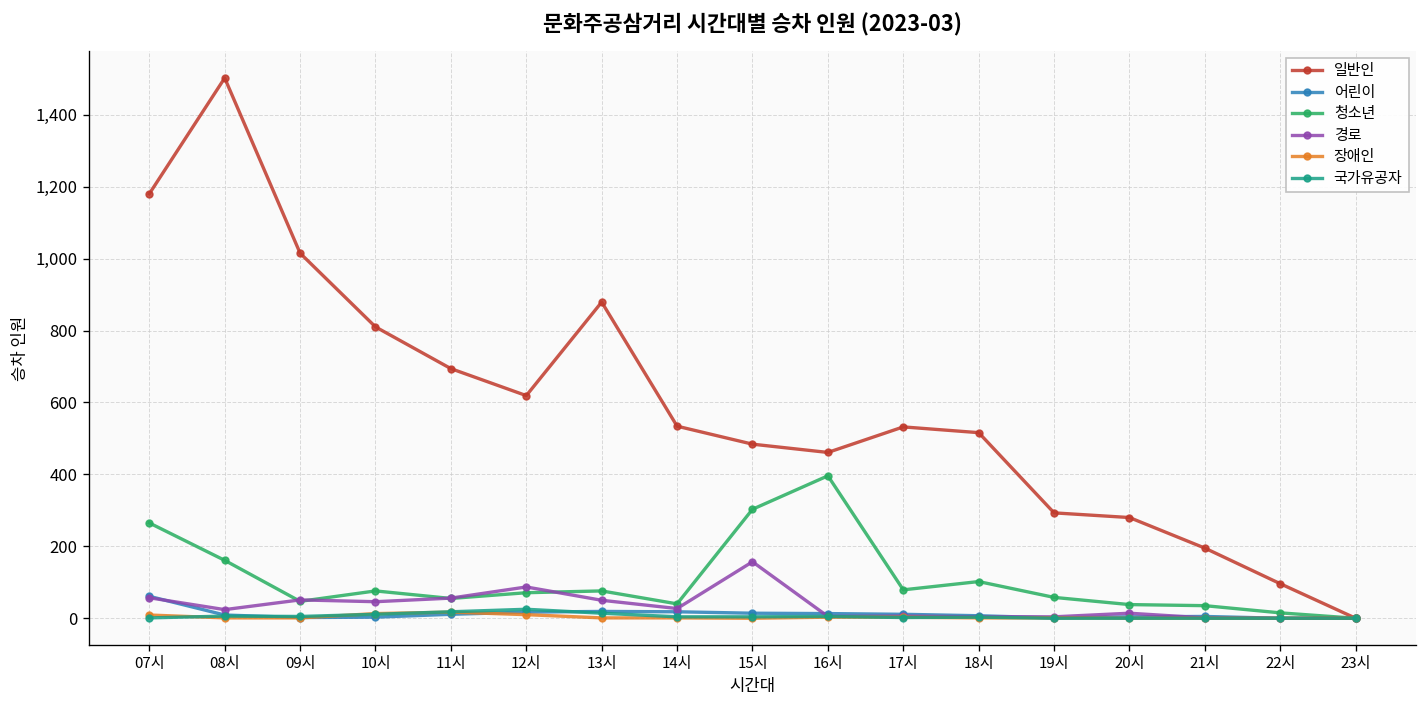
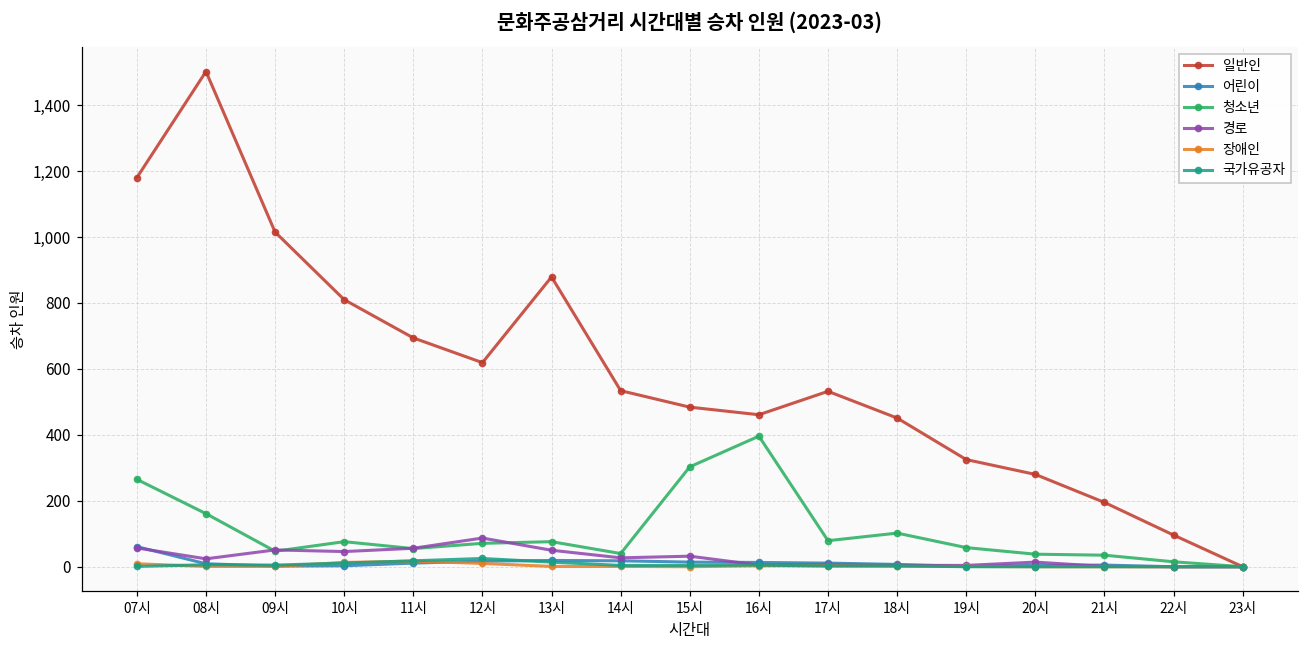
  {
    "일반인": {
      "07시": "1,180",
      "08시": "1,500",
      "09시": "1,020",
      "10시": "810",
      "11시": "690",
      "12시": "620",
      "13시": "880",
      "14시": "530",
      "15시": "480",
      "16시": "460",
      "17시": "530",
-     "18시": "520",
-     "19시": "290",
+     "18시": "450",
+     "19시": "330",
      "20시": "280",
      "21시": "200",
      "22시": "100"
    },
    "어린이": {
      "14시": "20",
      "15시": "10"
    },
    "경로": {
      "08시": "20",
      "10시": "50",
      "12시": "90",
      "13시": "50",
      "14시": "30",
-     "15시": "160",
+     "15시": "30",
      "20시": "10"
    },
    "장애인": {
      "13시": "0"
    }
  }
